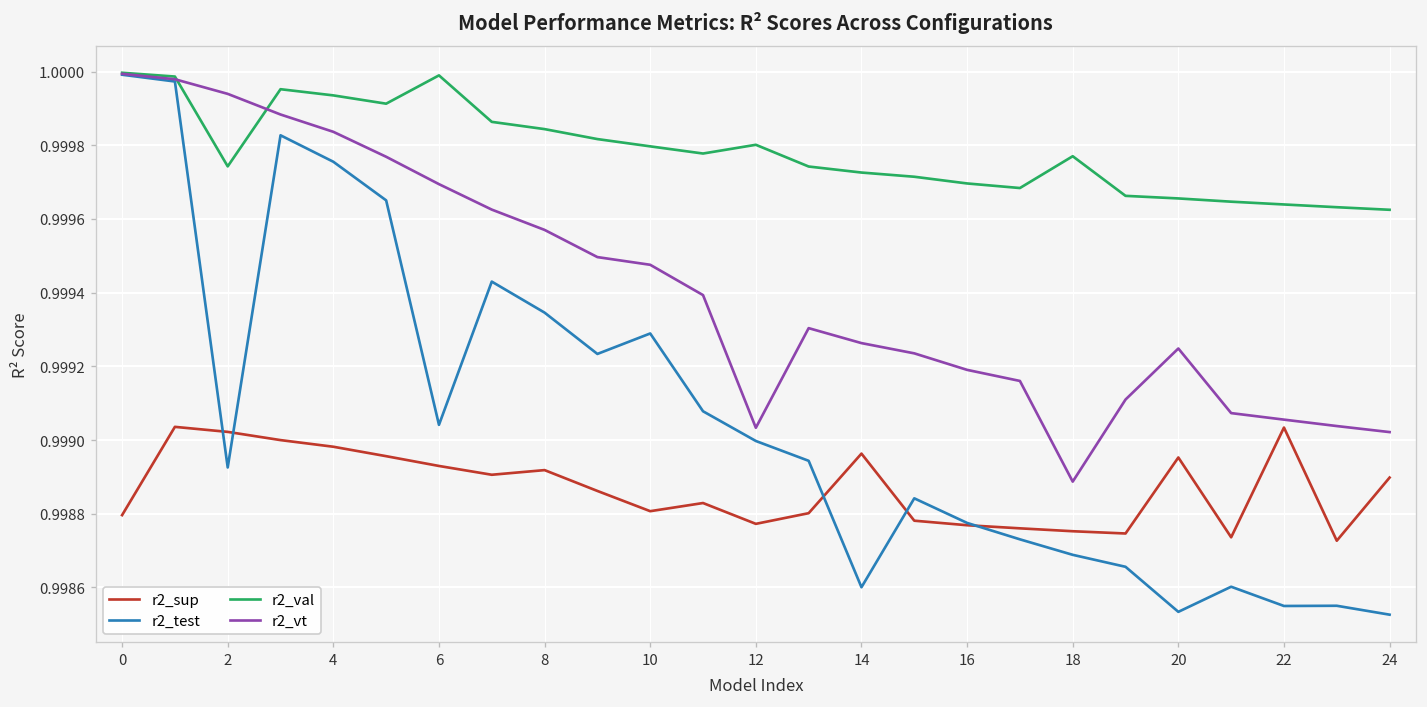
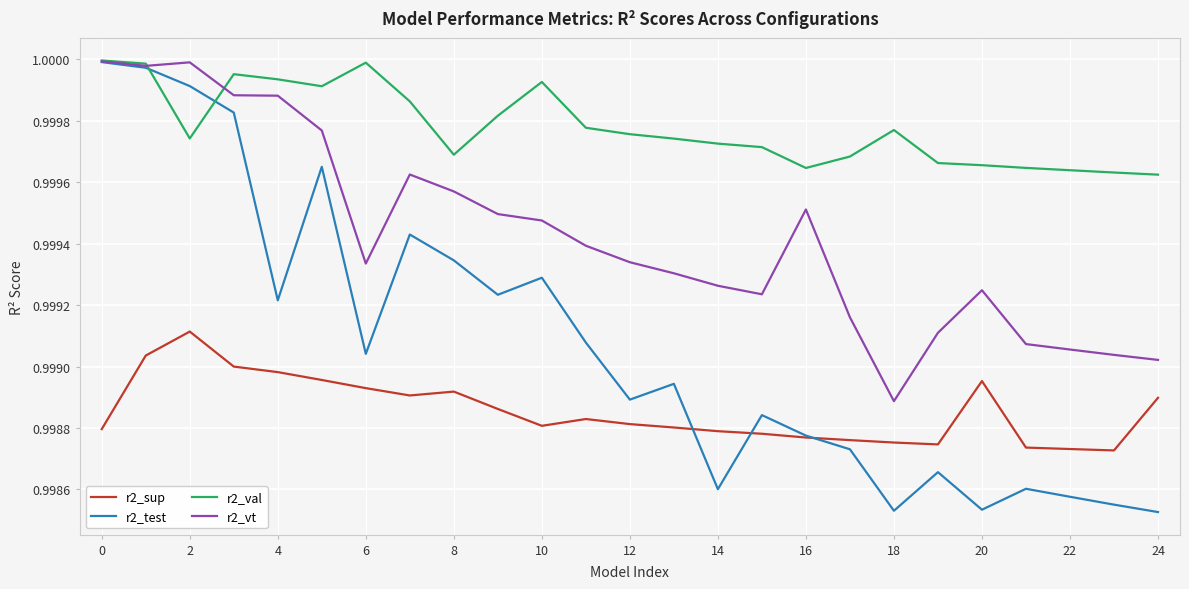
  {
    "r2_sup": {
      "0": 0.99880,
-     "2": 0.99902,
+     "2": 0.99911,
      "4": 0.99898,
      "6": 0.99893,
      "8": 0.99892,
      "10": 0.99881,
-     "12": 0.99877,
-     "14": 0.99896,
+     "12": 0.99881,
+     "14": 0.99879,
      "18": 0.99875,
      "20": 0.99895,
-     "22": 0.99903,
+     "22": 0.99873,
      "24": 0.99890
    },
    "r2_test": {
-     "2": 0.99893,
-     "4": 0.99976,
+     "2": 0.99991,
+     "4": 0.99922,
      "6": 0.99904,
      "8": 0.99935,
      "10": 0.99929,
-     "12": 0.99900,
+     "12": 0.99889,
      "14": 0.99860,
-     "18": 0.99869,
+     "18": 0.99853,
      "20": 0.99853,
-     "22": 0.99855,
+     "22": 0.99858,
      "24": 0.99853
    },
    "r2_val": {
      "2": 0.99974,
      "4": 0.99994,
      "6": 0.99999,
-     "8": 0.99984,
-     "10": 0.99980,
-     "12": 0.99980,
+     "8": 0.99969,
+     "10": 0.99993,
+     "12": 0.99976,
      "14": 0.99973,
-     "16": 0.99970,
+     "16": 0.99965,
      "18": 0.99977,
      "20": 0.99966,
      "22": 0.99964,
      "24": 0.99962
    },
    "r2_vt": {
-     "2": 0.99994,
-     "4": 0.99984,
-     "6": 0.99969,
+     "2": 0.99999,
+     "4": 0.99988,
+     "6": 0.99934,
      "8": 0.99957,
      "10": 0.99948,
-     "12": 0.99903,
+     "12": 0.99934,
      "14": 0.99926,
-     "16": 0.99919,
+     "16": 0.99951,
      "18": 0.99889,
      "20": 0.99925,
      "22": 0.99906,
      "24": 0.99902
    }
  }
